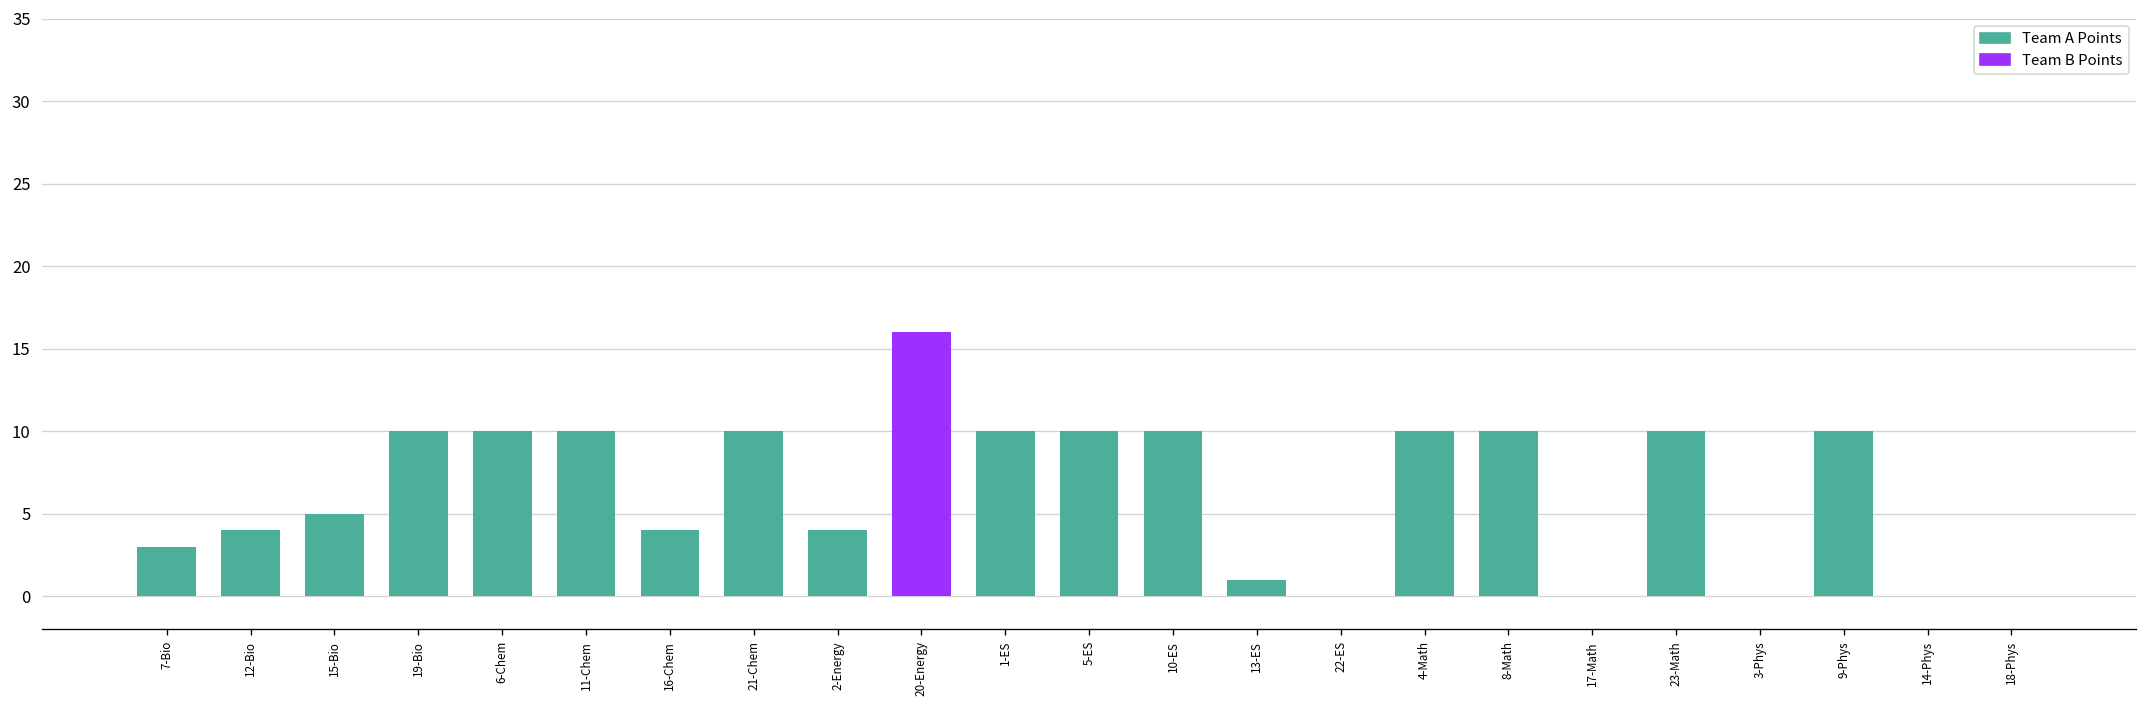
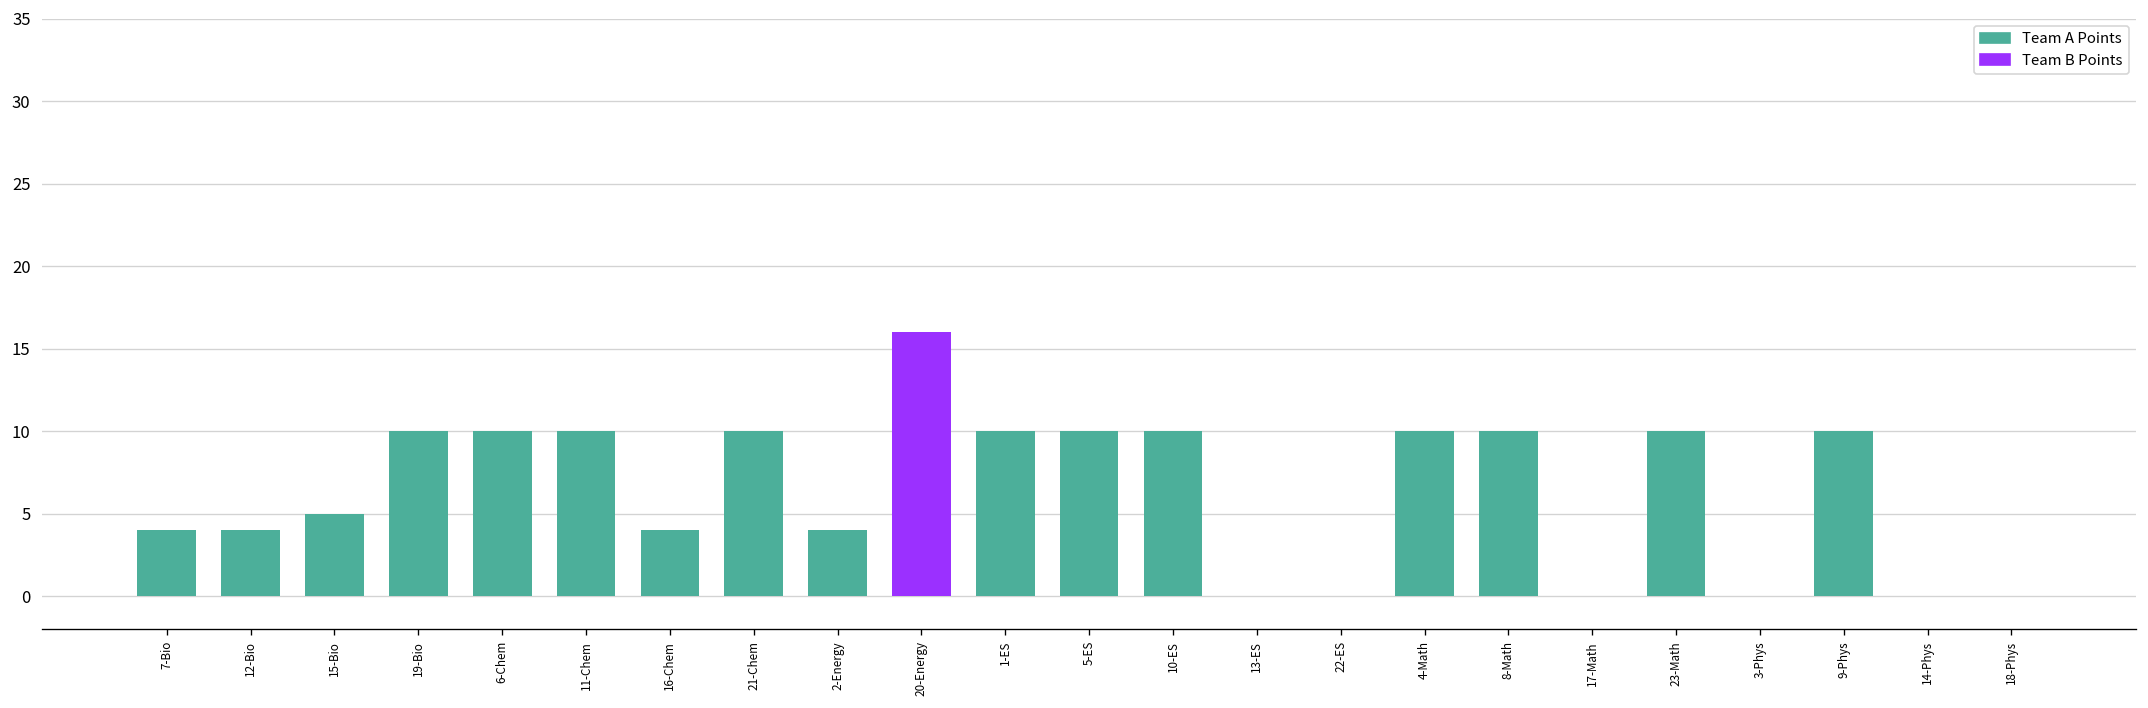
  {
-   "7-Bio": 3,
+   "7-Bio": 4,
    "12-Bio": 4,
    "15-Bio": 5,
    "19-Bio": 10,
    "6-Chem": 10,
    "11-Chem": 10,
    "16-Chem": 4,
    "21-Chem": 10,
    "2-Energy": 4,
    "20-Energy": 16,
    "1-ES": 10,
    "5-ES": 10,
    "10-ES": 10,
-   "13-ES": 1,
+   "13-ES": 0,
    "22-ES": 0,
    "4-Math": 10,
    "8-Math": 10,
    "17-Math": 0,
    "23-Math": 10,
    "3-Phys": 0,
    "9-Phys": 10,
    "14-Phys": 0,
    "18-Phys": 0
  }
